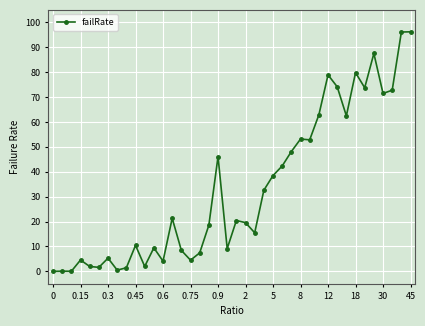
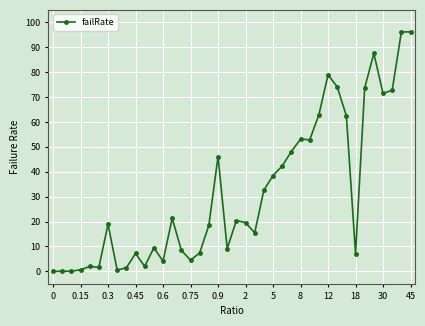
  {
    "0": 0,
-   "0.15": 5,
-   "0.3": 5,
-   "0.45": 10,
+   "0.15": 1,
+   "0.3": 19,
+   "0.45": 7,
    "0.6": 4,
    "0.75": 4,
    "0.9": 46,
    "12": 79,
-   "18": 80,
+   "18": 7,
    "30": 71,
    "45": 96
  }
